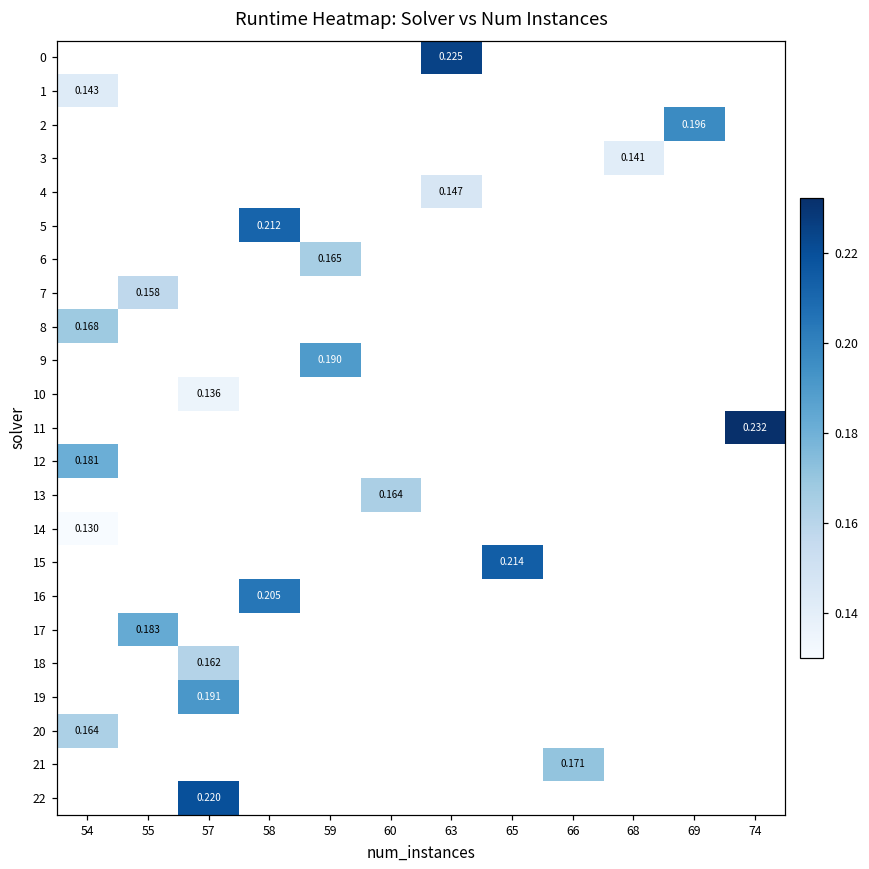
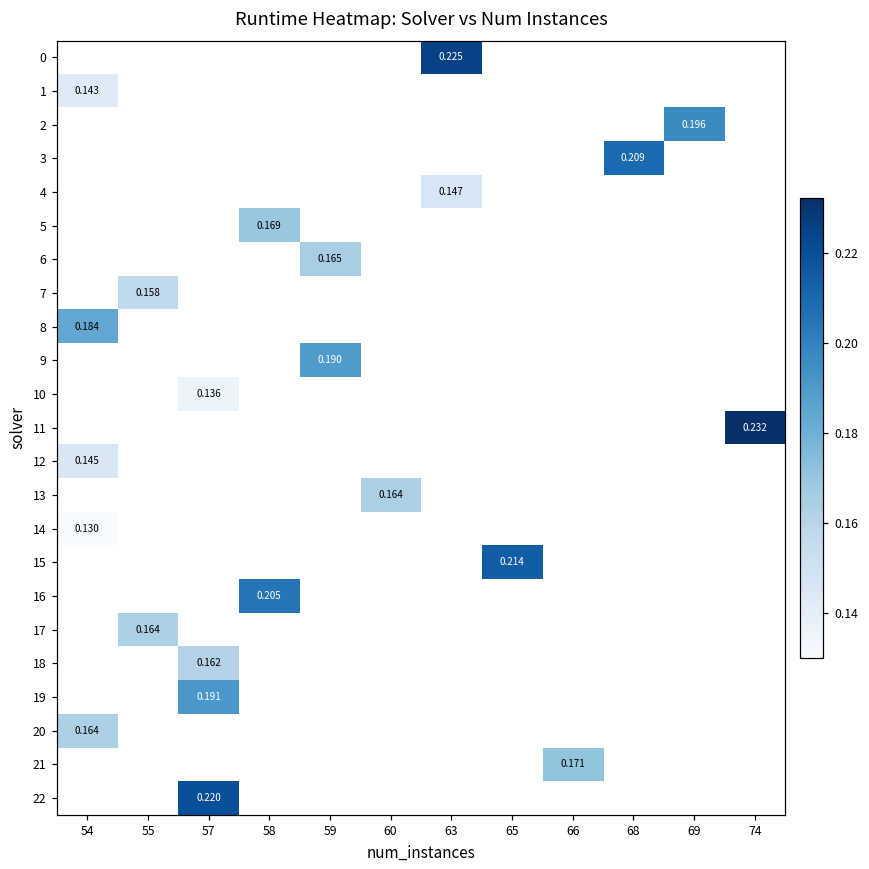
  {
    "0": {
      "63": 0.225
    },
    "1": {
      "54": 0.143
    },
    "2": {
      "69": 0.196
    },
    "3": {
-     "68": 0.141
+     "68": 0.209
    },
    "4": {
      "63": 0.147
    },
    "5": {
-     "58": 0.212
+     "58": 0.169
    },
    "6": {
      "59": 0.165
    },
    "7": {
      "55": 0.158
    },
    "8": {
-     "54": 0.168
+     "54": 0.184
    },
    "9": {
      "59": 0.190
    },
    "10": {
      "57": 0.136
    },
    "11": {
      "74": 0.232
    },
    "12": {
-     "54": 0.181
+     "54": 0.145
    },
    "13": {
      "60": 0.164
    },
    "14": {
      "54": 0.130
    },
    "15": {
      "65": 0.214
    },
    "16": {
      "58": 0.205
    },
    "17": {
-     "55": 0.183
+     "55": 0.164
    },
    "18": {
      "57": 0.162
    },
    "19": {
      "57": 0.191
    },
    "20": {
      "54": 0.164
    },
    "21": {
      "66": 0.171
    },
    "22": {
      "57": 0.220
    }
  }
